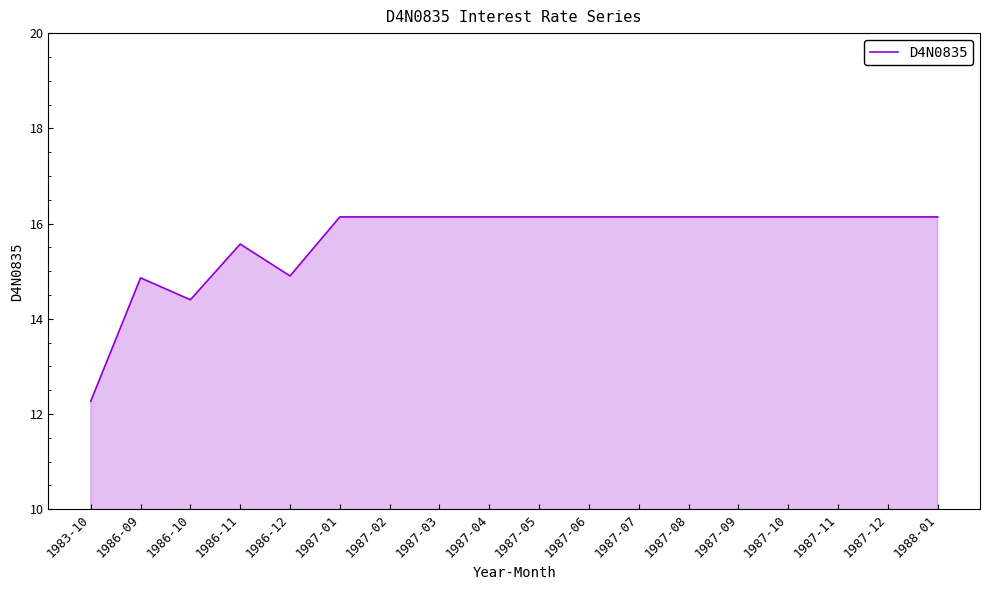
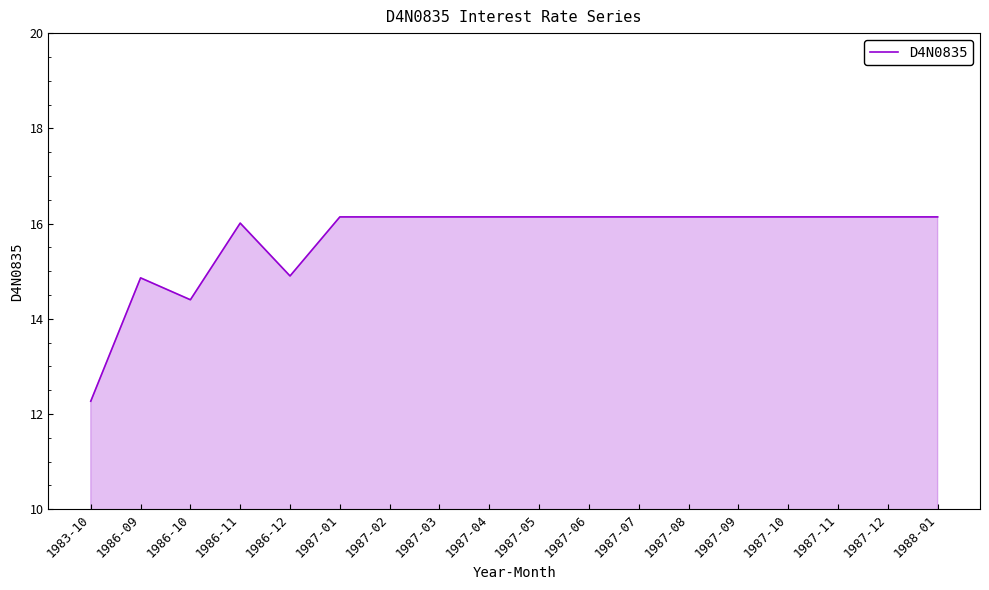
  {
    "1983-10": 12.3,
    "1986-09": 14.9,
    "1986-10": 14.4,
-   "1986-11": 15.6,
+   "1986-11": 16.0,
    "1986-12": 14.9,
    "1987-01": 16.1,
    "1987-02": 16.1,
    "1987-03": 16.1,
    "1987-04": 16.1,
    "1987-05": 16.1,
    "1987-06": 16.1,
    "1987-07": 16.1,
    "1987-08": 16.1,
    "1987-09": 16.1,
    "1987-10": 16.1,
    "1987-11": 16.1,
    "1987-12": 16.1,
    "1988-01": 16.1
  }
